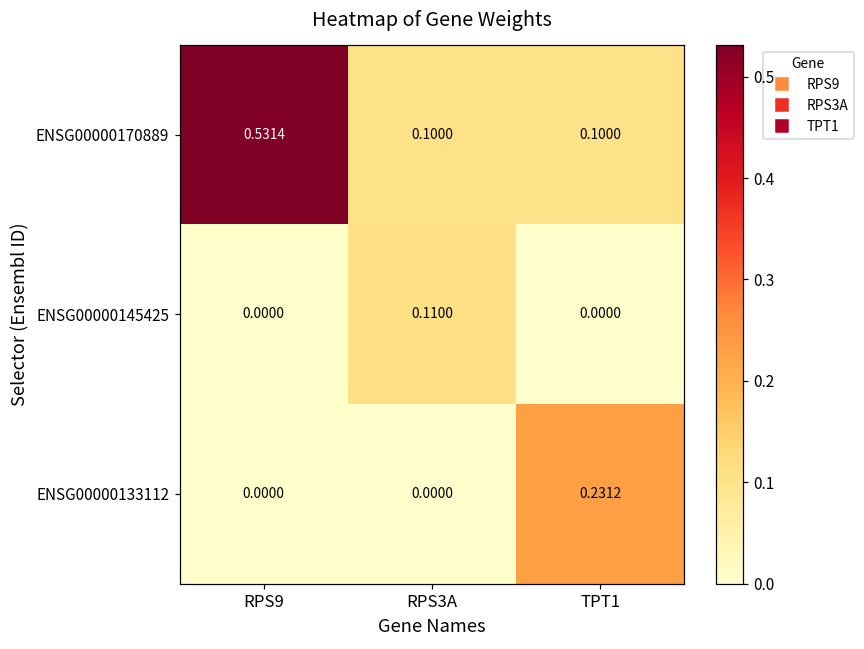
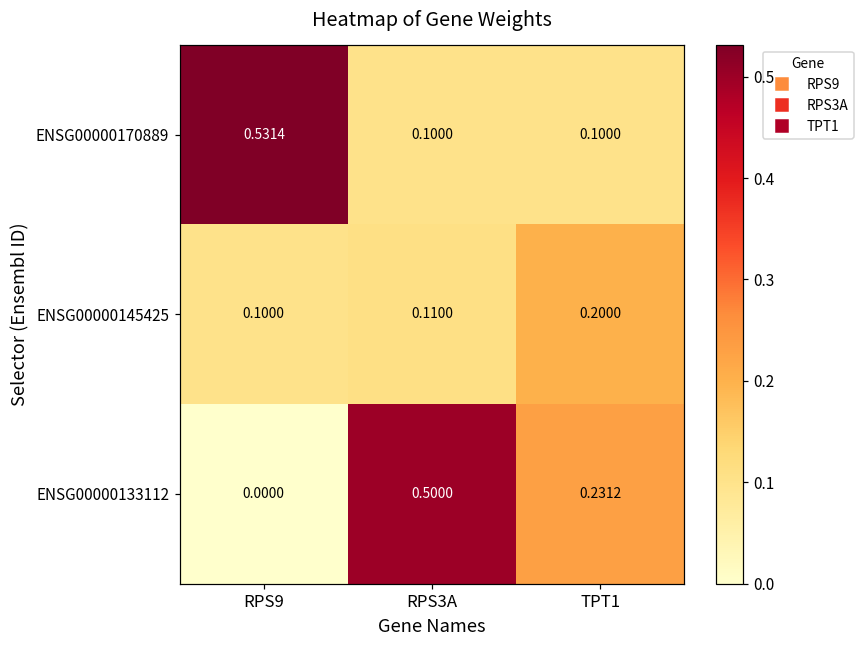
  {
    "ENSG00000170889": {
      "RPS9": 0.5314,
      "RPS3A": 0.1000,
      "TPT1": 0.1000
    },
    "ENSG00000145425": {
-     "RPS9": 0.0000,
+     "RPS9": 0.1000,
      "RPS3A": 0.1100,
-     "TPT1": 0.0000
+     "TPT1": 0.2000
    },
    "ENSG00000133112": {
      "RPS9": 0.0000,
-     "RPS3A": 0.0000,
+     "RPS3A": 0.5000,
      "TPT1": 0.2312
    }
  }
